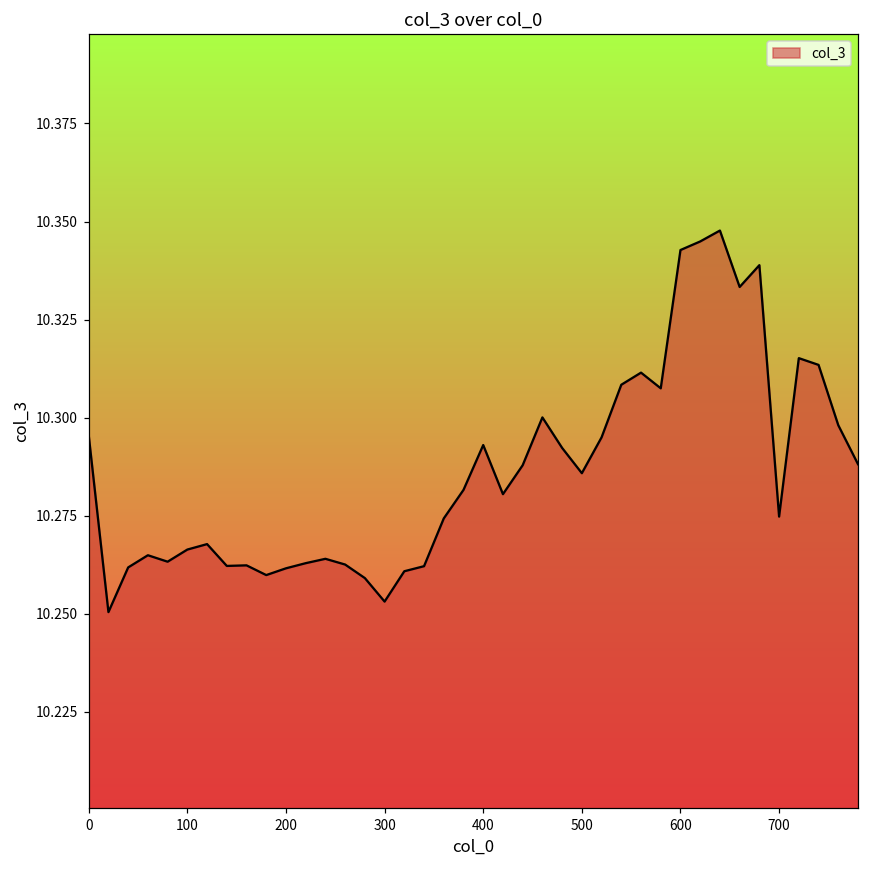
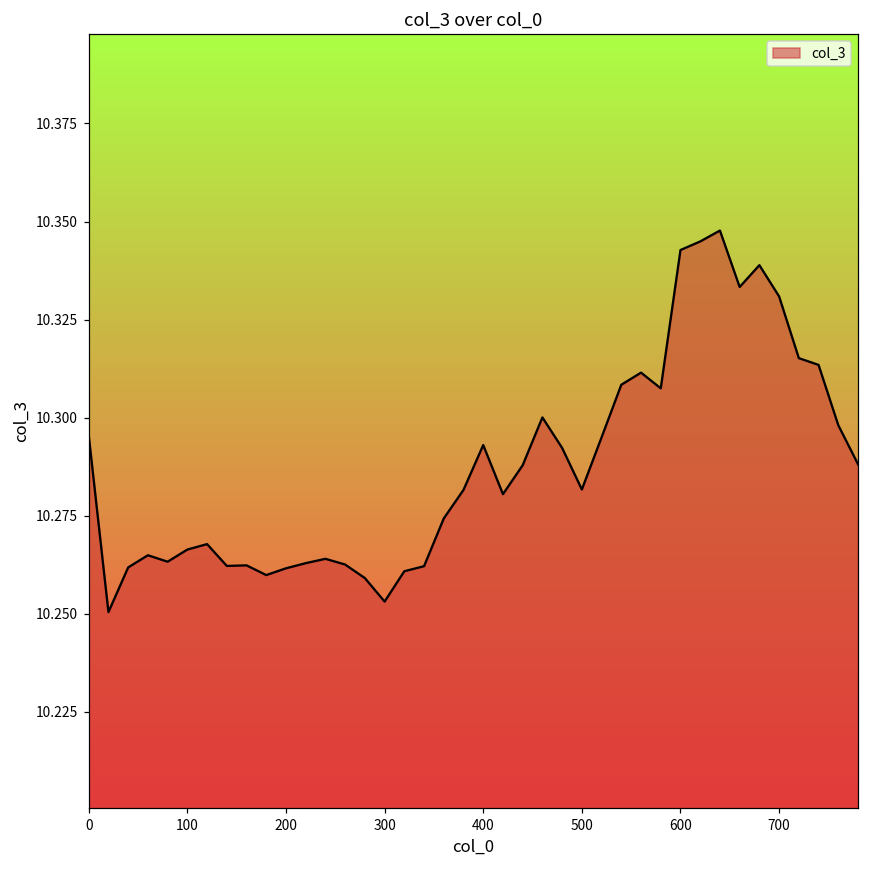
  {
    "0": 10.295,
    "100": 10.266,
    "200": 10.262,
    "300": 10.253,
    "400": 10.293,
-   "500": 10.286,
+   "500": 10.282,
    "600": 10.343,
-   "700": 10.275
+   "700": 10.331
  }
